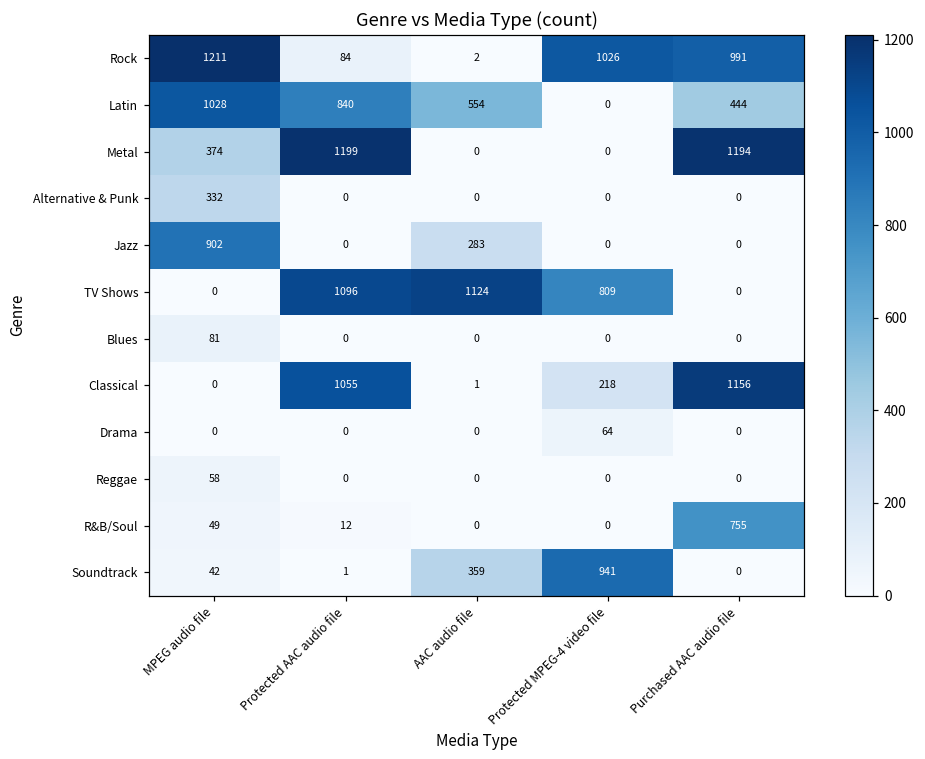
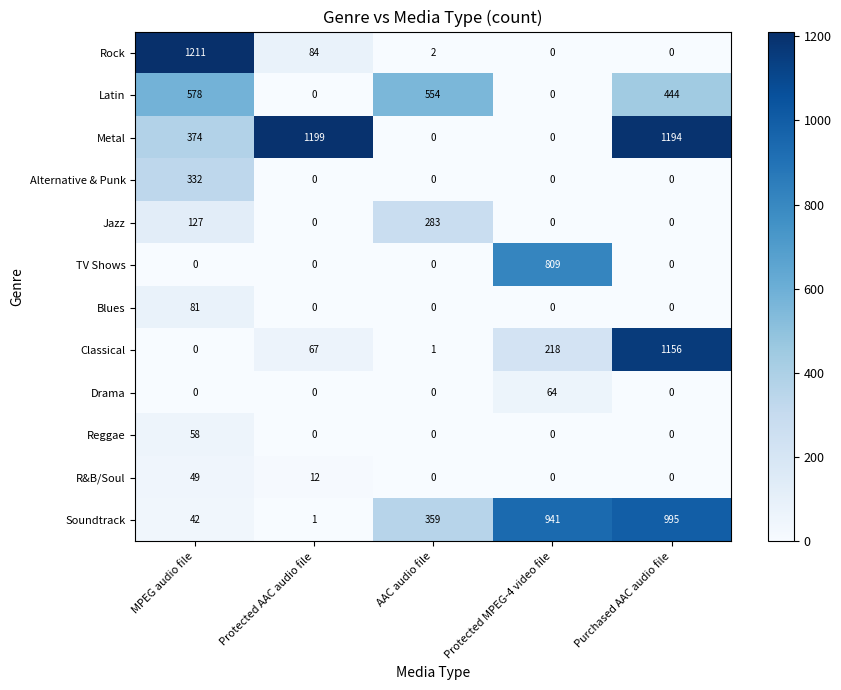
  {
    "Rock": {
      "MPEG audio file": 1211,
      "Protected AAC audio file": 84,
      "AAC audio file": 2,
-     "Protected MPEG-4 video file": 1026,
-     "Purchased AAC audio file": 991
+     "Protected MPEG-4 video file": 0,
+     "Purchased AAC audio file": 0
    },
    "Latin": {
-     "MPEG audio file": 1028,
-     "Protected AAC audio file": 840,
+     "MPEG audio file": 578,
+     "Protected AAC audio file": 0,
      "AAC audio file": 554,
      "Protected MPEG-4 video file": 0,
      "Purchased AAC audio file": 444
    },
    "Metal": {
      "MPEG audio file": 374,
      "Protected AAC audio file": 1199,
      "AAC audio file": 0,
      "Protected MPEG-4 video file": 0,
      "Purchased AAC audio file": 1194
    },
    "Alternative & Punk": {
      "MPEG audio file": 332,
      "Protected AAC audio file": 0,
      "AAC audio file": 0,
      "Protected MPEG-4 video file": 0,
      "Purchased AAC audio file": 0
    },
    "Jazz": {
-     "MPEG audio file": 902,
+     "MPEG audio file": 127,
      "Protected AAC audio file": 0,
      "AAC audio file": 283,
      "Protected MPEG-4 video file": 0,
      "Purchased AAC audio file": 0
    },
    "TV Shows": {
      "MPEG audio file": 0,
-     "Protected AAC audio file": 1096,
-     "AAC audio file": 1124,
+     "Protected AAC audio file": 0,
+     "AAC audio file": 0,
      "Protected MPEG-4 video file": 809,
      "Purchased AAC audio file": 0
    },
    "Blues": {
      "MPEG audio file": 81,
      "Protected AAC audio file": 0,
      "AAC audio file": 0,
      "Protected MPEG-4 video file": 0,
      "Purchased AAC audio file": 0
    },
    "Classical": {
      "MPEG audio file": 0,
-     "Protected AAC audio file": 1055,
+     "Protected AAC audio file": 67,
      "AAC audio file": 1,
      "Protected MPEG-4 video file": 218,
      "Purchased AAC audio file": 1156
    },
    "Drama": {
      "MPEG audio file": 0,
      "Protected AAC audio file": 0,
      "AAC audio file": 0,
      "Protected MPEG-4 video file": 64,
      "Purchased AAC audio file": 0
    },
    "Reggae": {
      "MPEG audio file": 58,
      "Protected AAC audio file": 0,
      "AAC audio file": 0,
      "Protected MPEG-4 video file": 0,
      "Purchased AAC audio file": 0
    },
    "R&B/Soul": {
      "MPEG audio file": 49,
      "Protected AAC audio file": 12,
      "AAC audio file": 0,
      "Protected MPEG-4 video file": 0,
-     "Purchased AAC audio file": 755
+     "Purchased AAC audio file": 0
    },
    "Soundtrack": {
      "MPEG audio file": 42,
      "Protected AAC audio file": 1,
      "AAC audio file": 359,
      "Protected MPEG-4 video file": 941,
-     "Purchased AAC audio file": 0
+     "Purchased AAC audio file": 995
    }
  }
